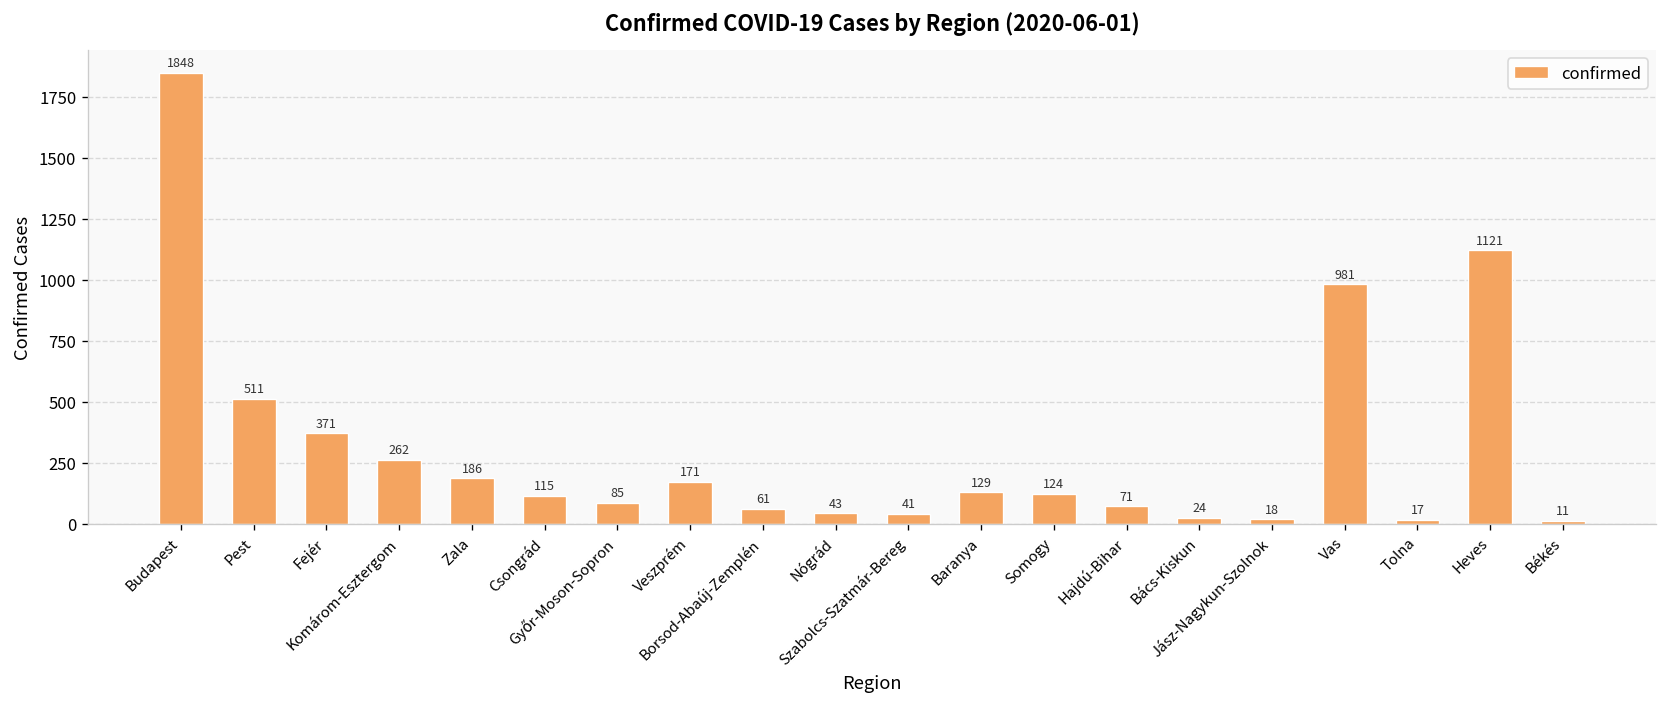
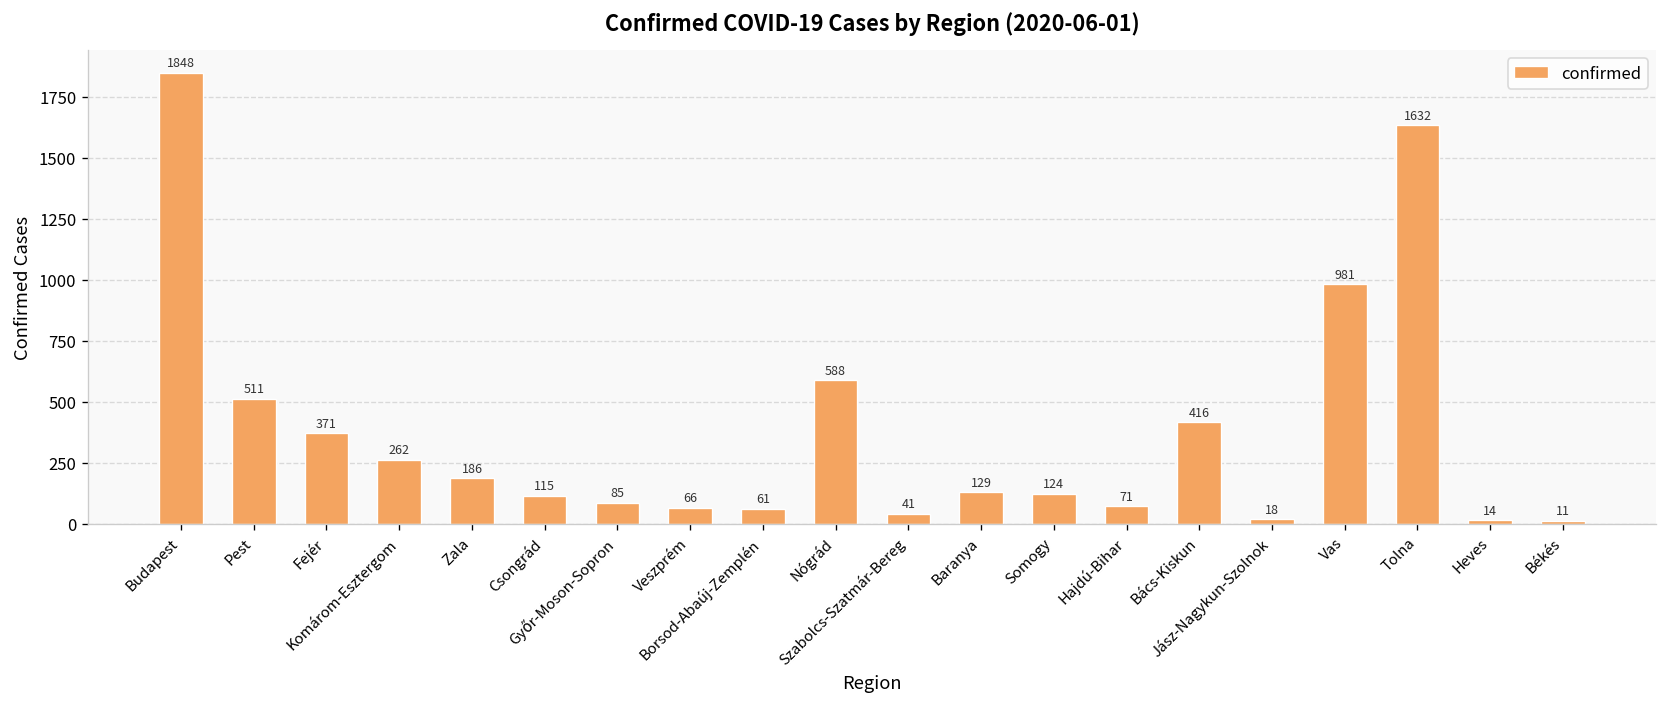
  {
    "Budapest": 1848,
    "Pest": 511,
    "Fejér": 371,
    "Komárom-Esztergom": 262,
    "Zala": 186,
    "Csongrád": 115,
    "Győr-Moson-Sopron": 85,
-   "Veszprém": 171,
+   "Veszprém": 66,
    "Borsod-Abaúj-Zemplén": 61,
-   "Nógrád": 43,
+   "Nógrád": 588,
    "Szabolcs-Szatmár-Bereg": 41,
    "Baranya": 129,
    "Somogy": 124,
    "Hajdú-Bihar": 71,
-   "Bács-Kiskun": 24,
+   "Bács-Kiskun": 416,
    "Jász-Nagykun-Szolnok": 18,
    "Vas": 981,
-   "Tolna": 17,
-   "Heves": 1121,
+   "Tolna": 1632,
+   "Heves": 14,
    "Békés": 11
  }
